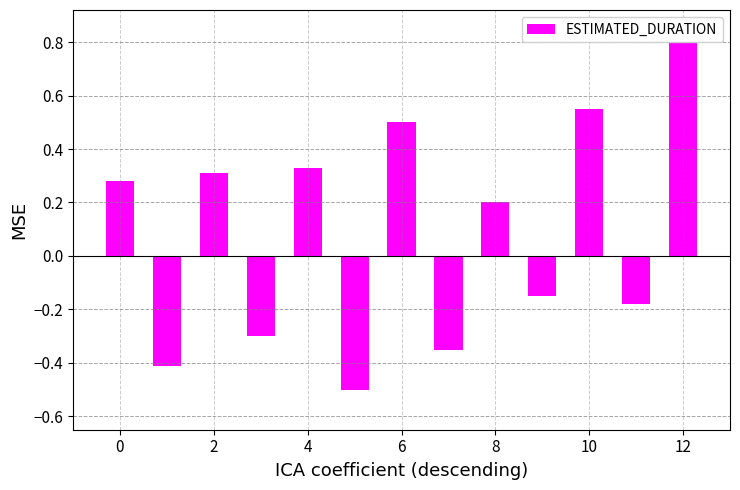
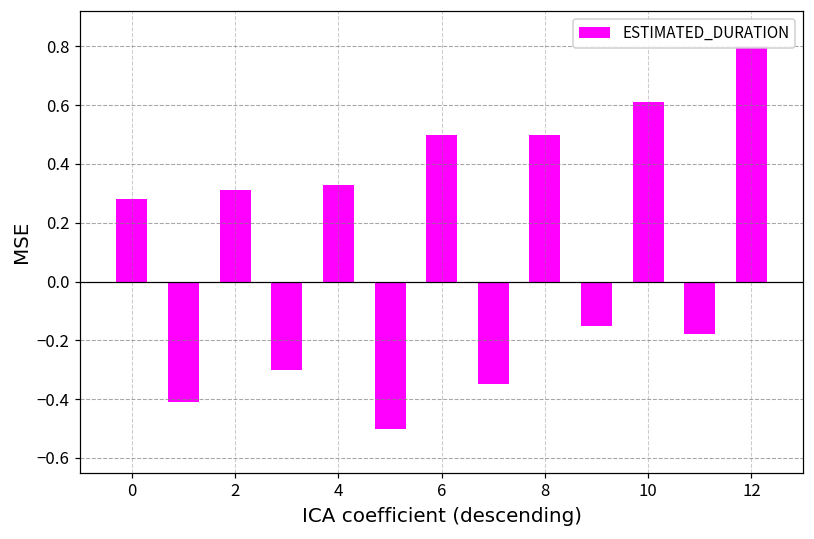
  {
    "0": 0.28,
    "2": 0.31,
    "4": 0.33,
    "6": 0.50,
-   "8": 0.2,
-   "10": 0.55
+   "8": 0.5,
+   "10": 0.61
  }
